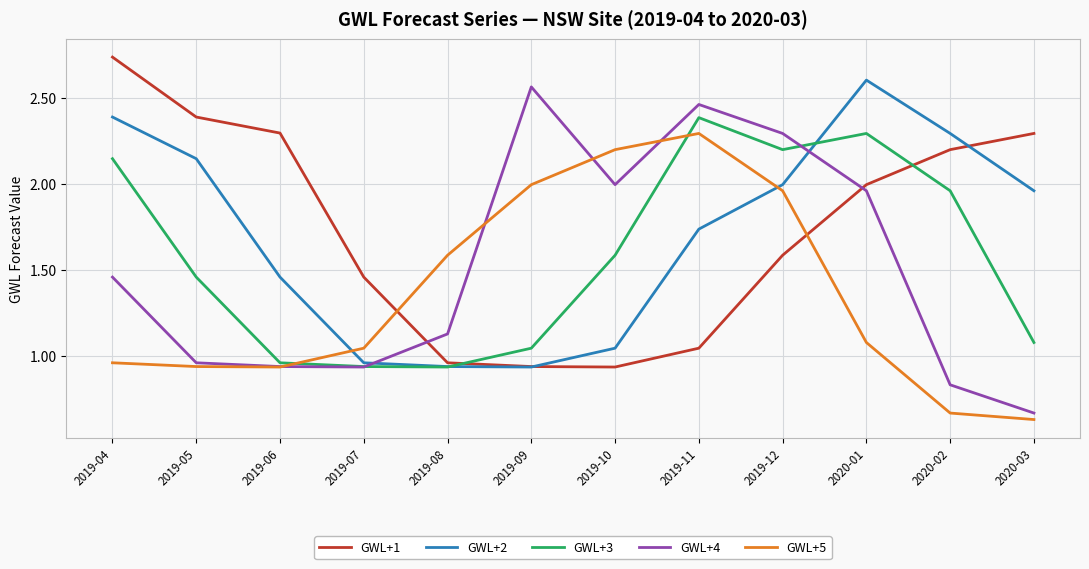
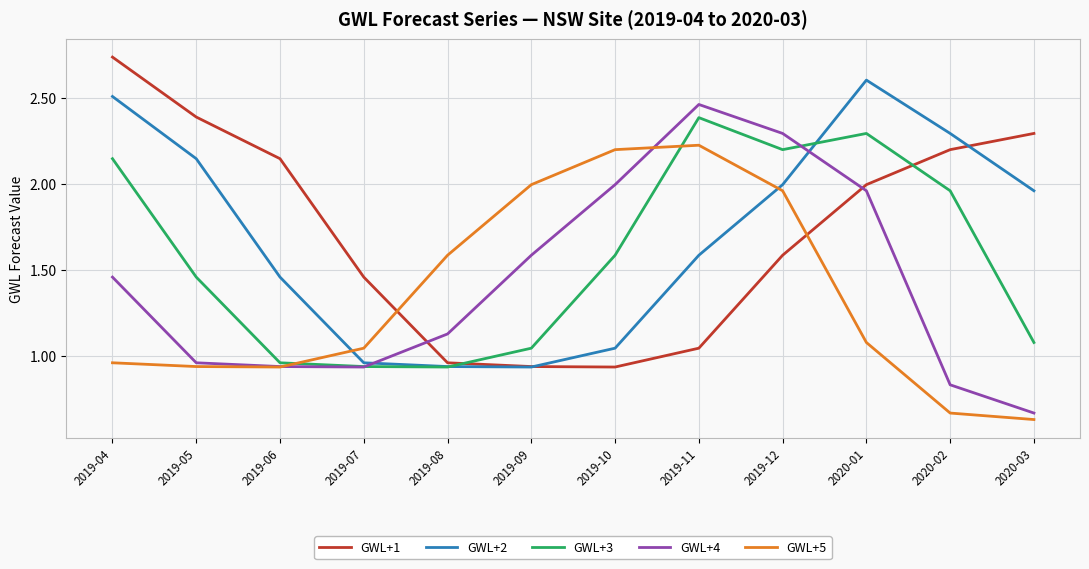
  {
    "GWL+1": {
      "2019-04": 2.74,
      "2019-05": 2.39,
-     "2019-06": 2.29,
+     "2019-06": 2.15,
      "2019-07": 1.46,
      "2019-08": 0.96,
      "2019-10": 0.93,
      "2019-11": 1.04,
      "2019-12": 1.58,
      "2020-01": 1.99,
      "2020-02": 2.20,
      "2020-03": 2.29
    },
    "GWL+2": {
-     "2019-04": 2.39,
+     "2019-04": 2.51,
      "2019-05": 2.15,
      "2019-06": 1.46,
      "2019-07": 0.96,
      "2019-10": 1.04,
-     "2019-11": 1.74,
+     "2019-11": 1.58,
      "2019-12": 1.99,
      "2020-01": 2.60,
      "2020-02": 2.29,
      "2020-03": 1.96
    },
    "GWL+3": {
      "2019-04": 2.15,
      "2019-05": 1.46,
      "2019-06": 0.96,
      "2019-09": 1.04,
      "2019-10": 1.58,
      "2019-11": 2.38,
      "2019-12": 2.20,
      "2020-01": 2.29,
      "2020-02": 1.96,
      "2020-03": 1.08
    },
    "GWL+4": {
      "2019-04": 1.46,
      "2019-05": 0.96,
      "2019-08": 1.13,
-     "2019-09": 2.56,
+     "2019-09": 1.58,
      "2019-10": 1.99,
      "2019-11": 2.46,
      "2019-12": 2.29,
      "2020-01": 1.96,
      "2020-02": 0.83,
      "2020-03": 0.67
    },
    "GWL+5": {
      "2019-04": 0.96,
      "2019-05": 0.94,
      "2019-07": 1.04,
      "2019-08": 1.58,
      "2019-09": 1.99,
      "2019-10": 2.20,
-     "2019-11": 2.29,
+     "2019-11": 2.22,
      "2019-12": 1.96,
      "2020-01": 1.08,
      "2020-02": 0.67,
      "2020-03": 0.63
    }
  }
